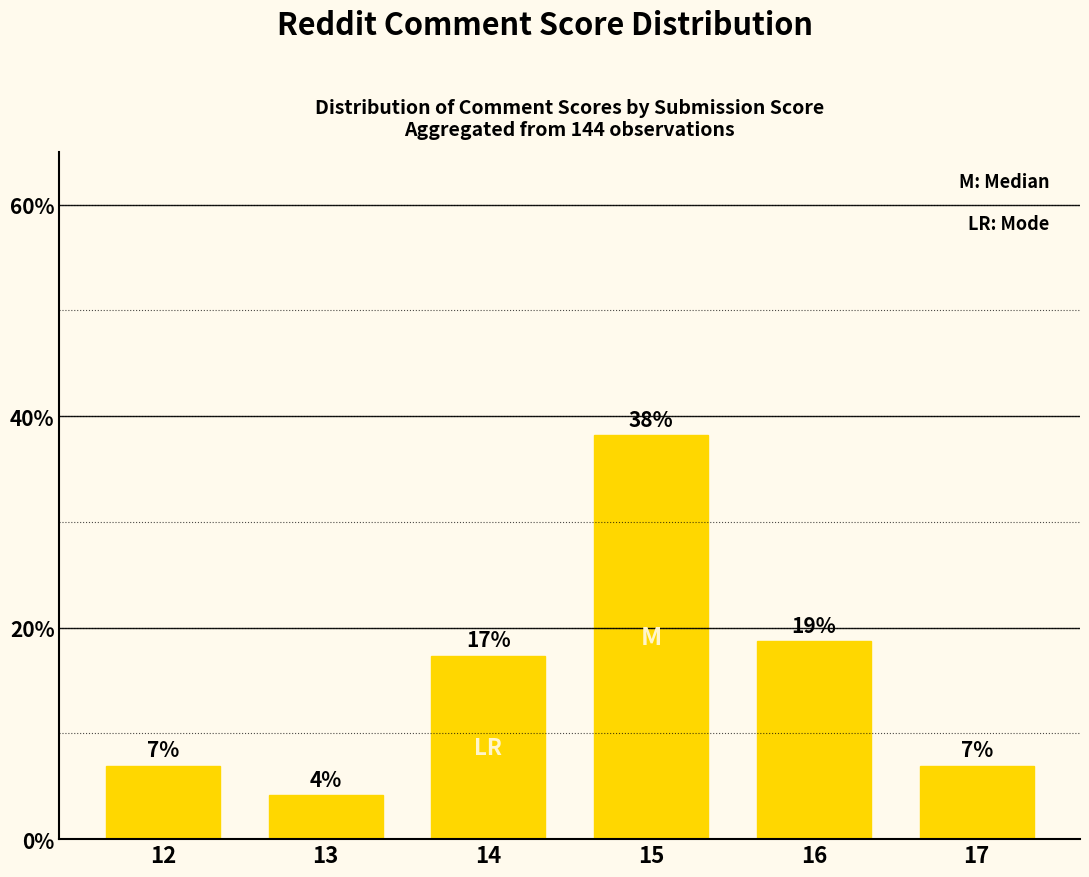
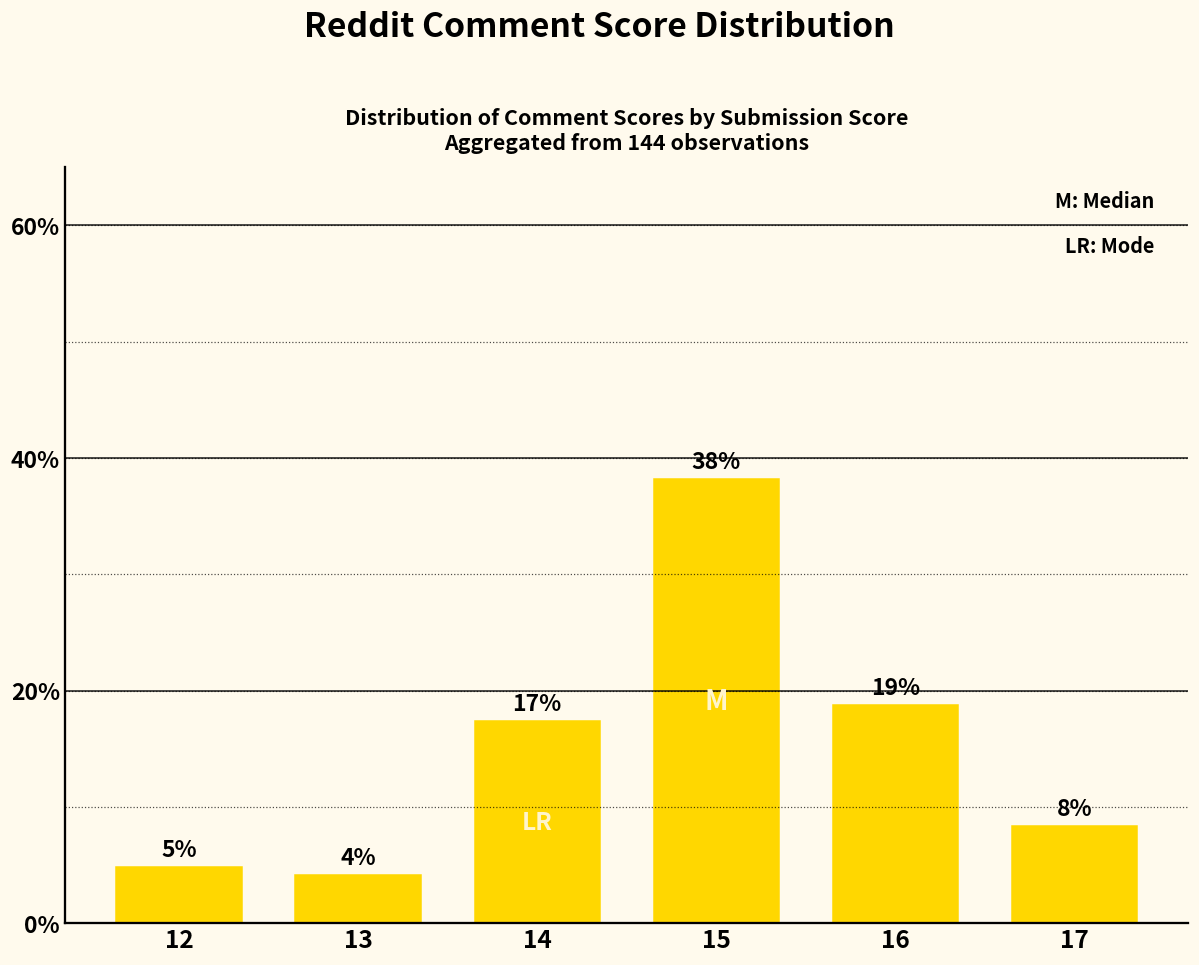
  {
-   "12": "7%",
+   "12": "5%",
    "13": "4%",
    "14": "17%",
    "15": "38%",
    "16": "19%",
-   "17": "7%"
+   "17": "8%"
  }
